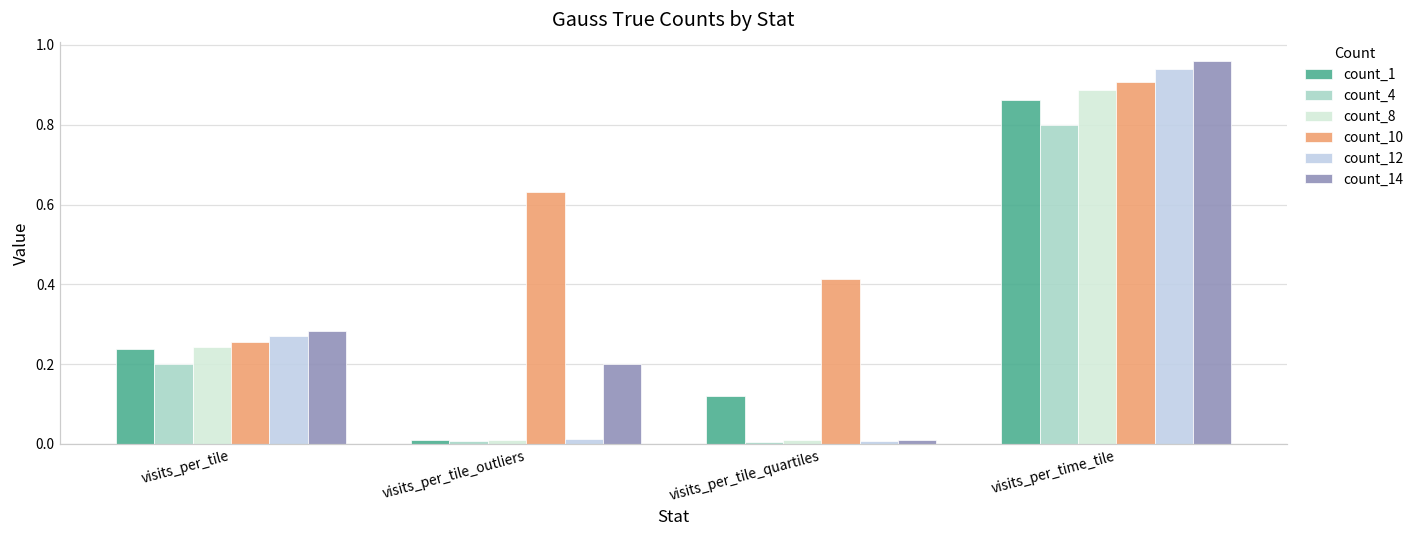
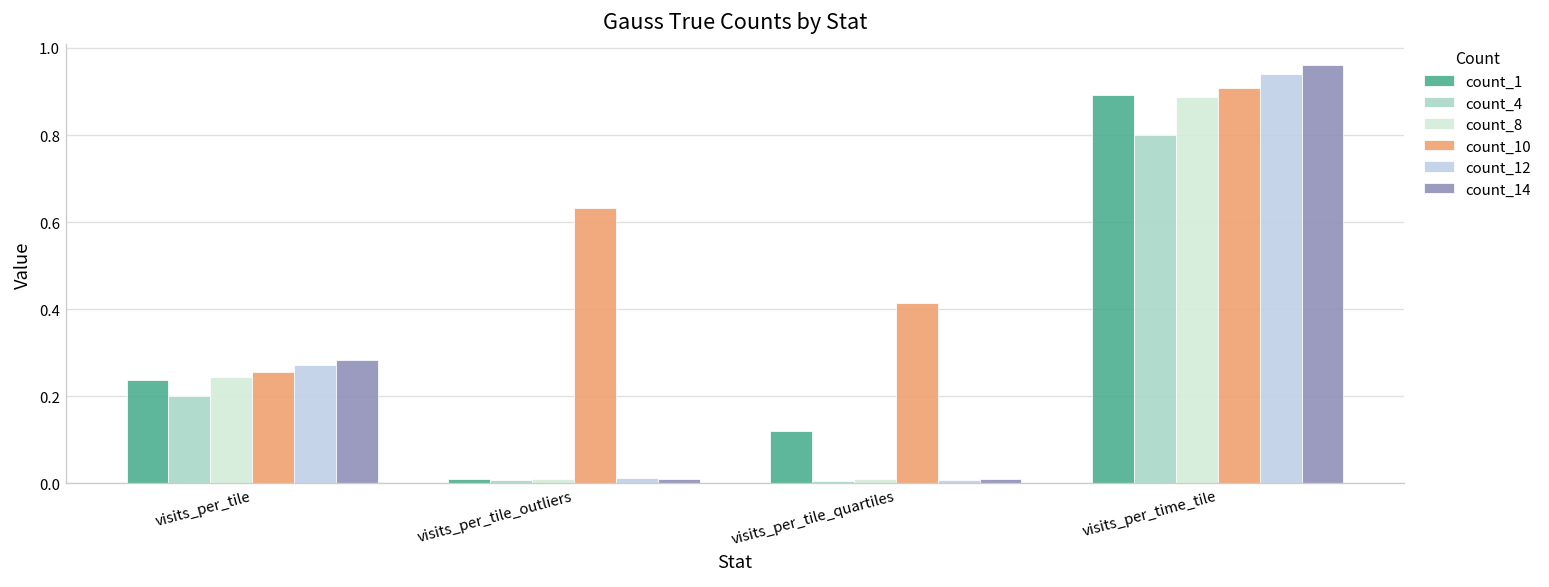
  {
    "count_1": {
      "visits_per_tile": 0.24,
      "visits_per_tile_outliers": 0.01,
      "visits_per_tile_quartiles": 0.12,
-     "visits_per_time_tile": 0.86
+     "visits_per_time_tile": 0.89
    },
    "count_10": {
      "visits_per_tile": 0.26,
      "visits_per_tile_outliers": 0.63,
      "visits_per_tile_quartiles": 0.41,
      "visits_per_time_tile": 0.91
    },
    "count_14": {
      "visits_per_tile": 0.28,
-     "visits_per_tile_outliers": 0.20,
+     "visits_per_tile_outliers": 0.01,
      "visits_per_tile_quartiles": 0.01,
      "visits_per_time_tile": 0.96
    }
  }
